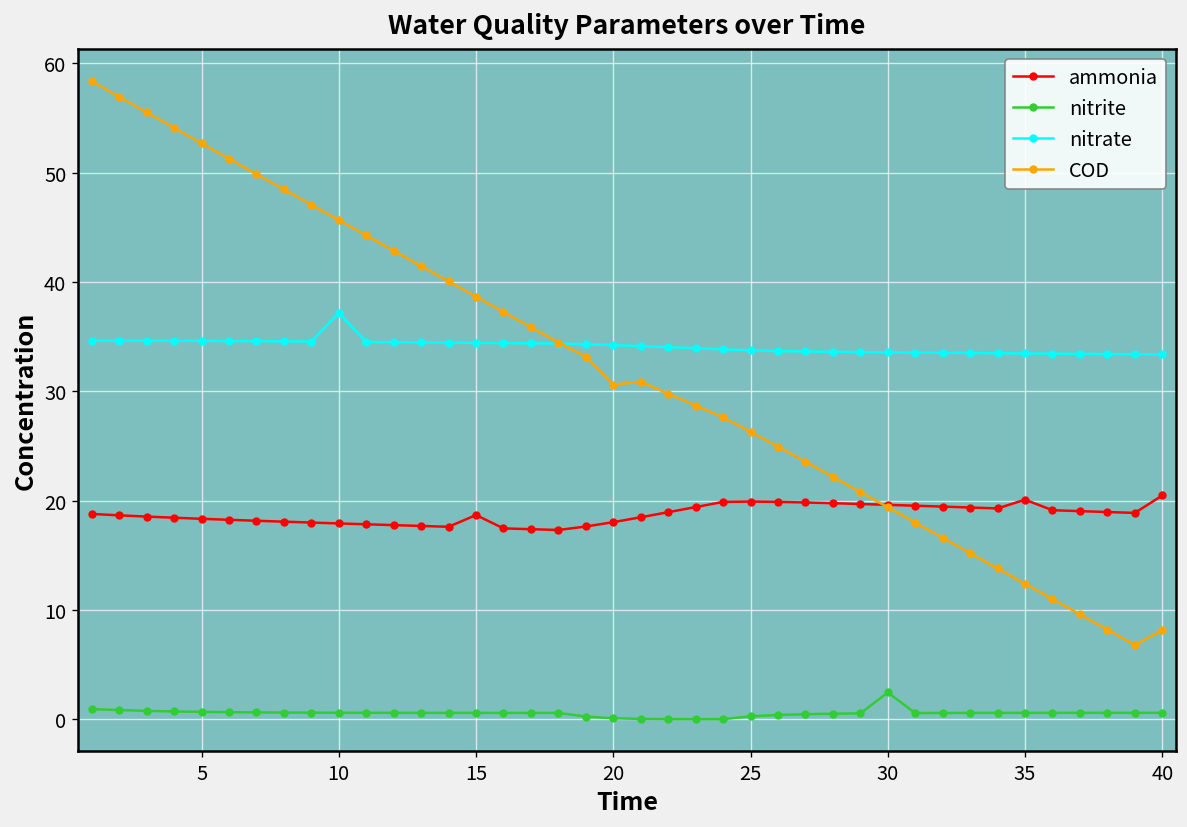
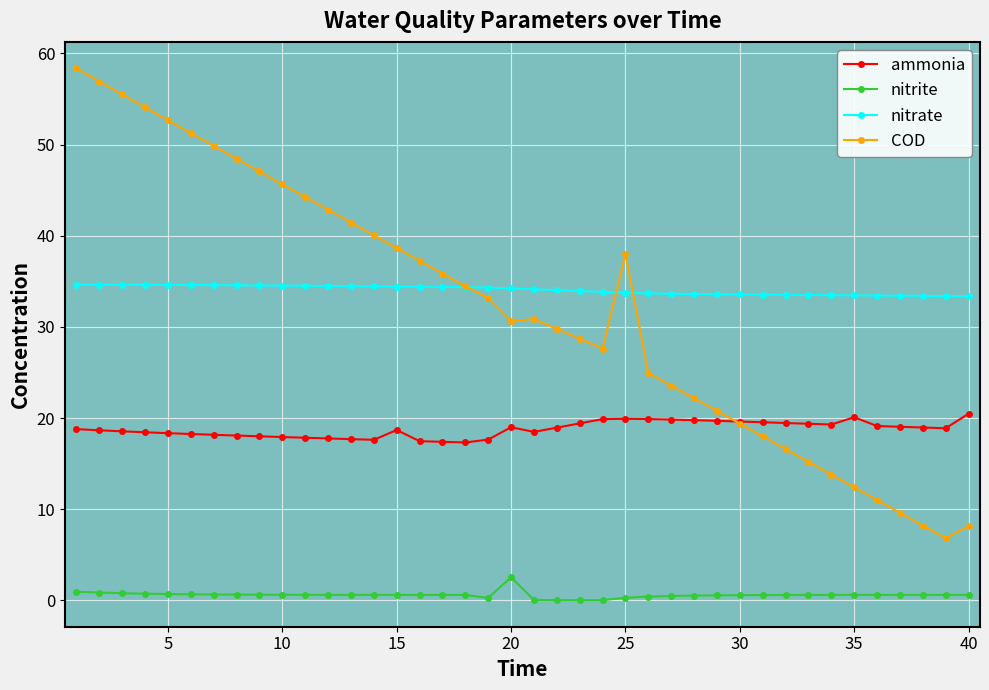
  {
    "ammonia": {
      "5": 18,
      "10": 18,
      "15": 19,
-     "20": 18,
+     "20": 19,
      "25": 20,
      "35": 20,
      "40": 20
    },
    "nitrite": {
      "5": 1,
      "10": 1,
      "15": 1,
-     "20": 0,
+     "20": 3,
      "25": 0,
-     "30": 2,
+     "30": 1,
      "35": 1,
      "40": 1
    },
    "nitrate": {
      "5": 35,
-     "10": 37,
+     "10": 35,
      "15": 34,
      "20": 34,
      "25": 34,
      "30": 34,
      "35": 33,
      "40": 33
    },
    "COD": {
      "5": 53,
      "10": 46,
      "15": 39,
      "20": 31,
-     "25": 26,
+     "25": 38,
      "35": 12,
      "40": 8
    }
  }
